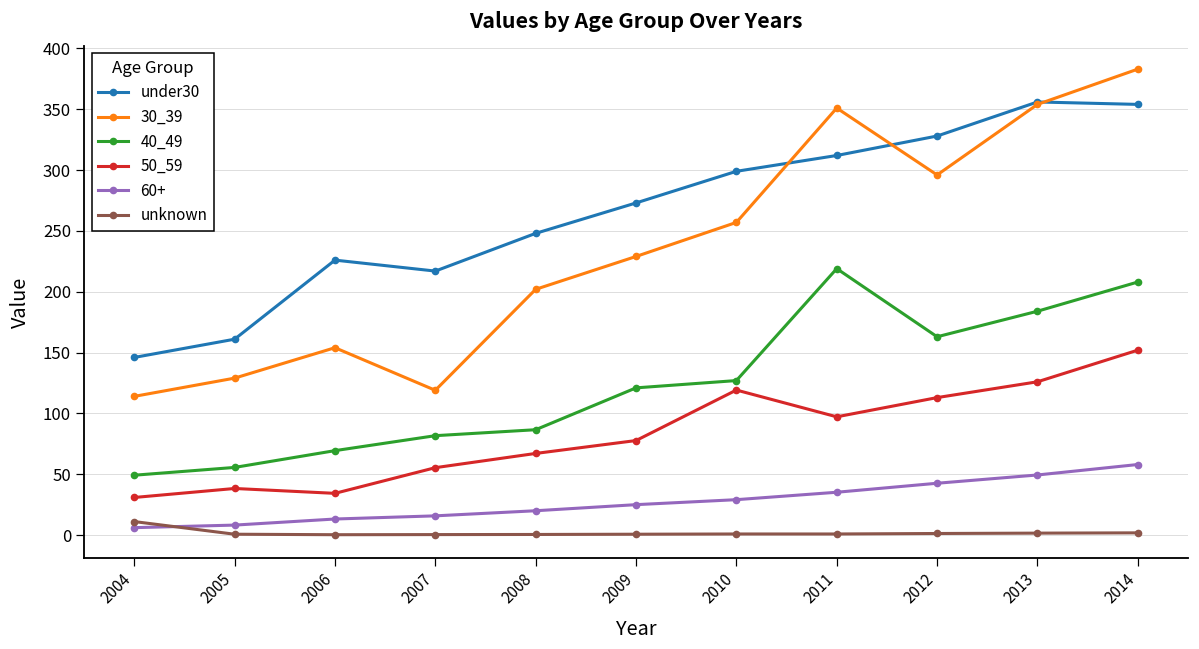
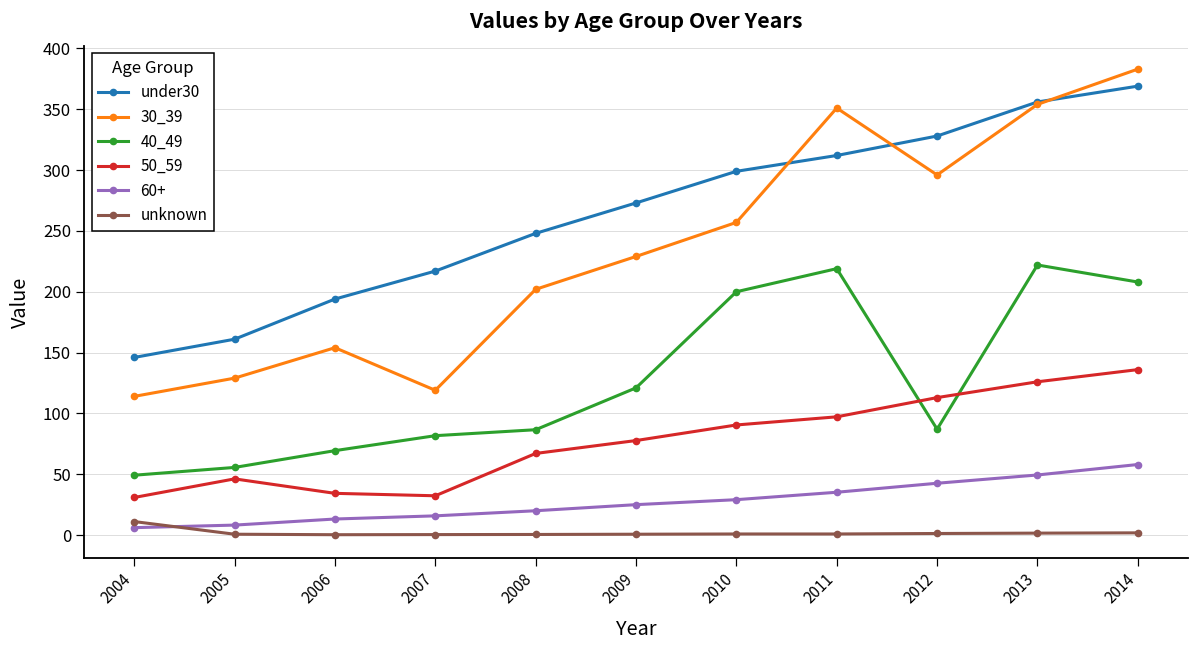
  {
    "under30": {
      "2004": 146,
      "2005": 161,
-     "2006": 226,
+     "2006": 194,
      "2007": 217,
      "2008": 248,
      "2009": 273,
      "2010": 299,
      "2011": 312,
      "2012": 328,
-     "2014": 354
+     "2014": 369
    },
    "30_39": {
      "2004": 114,
      "2005": 129,
      "2006": 154,
      "2007": 119,
      "2008": 202,
      "2009": 229,
      "2010": 257,
      "2011": 351,
      "2012": 296,
      "2014": 383
    },
    "40_49": {
      "2004": 49,
      "2005": 56,
      "2006": 69,
      "2007": 82,
      "2008": 87,
      "2009": 121,
-     "2010": 127,
+     "2010": 200,
      "2011": 219,
-     "2012": 163,
-     "2013": 184,
+     "2012": 87,
+     "2013": 222,
      "2014": 208
    },
    "50_59": {
      "2004": 31,
-     "2005": 38,
+     "2005": 46,
      "2006": 34,
-     "2007": 55,
+     "2007": 32,
      "2008": 67,
      "2009": 78,
-     "2010": 119,
+     "2010": 91,
      "2011": 97,
      "2012": 113,
      "2013": 126,
-     "2014": 152
+     "2014": 136
    },
    "60+": {
      "2004": 6,
      "2005": 8,
      "2006": 13,
      "2007": 16,
      "2008": 20,
      "2009": 25,
      "2010": 29,
      "2011": 35,
      "2012": 43,
      "2013": 49,
      "2014": 58
    },
    "unknown": {
      "2004": 11,
      "2005": 1,
      "2006": 0,
      "2007": 0,
      "2008": 1,
      "2009": 1,
      "2010": 1,
      "2011": 1,
      "2012": 1,
      "2013": 2,
      "2014": 2
    }
  }
